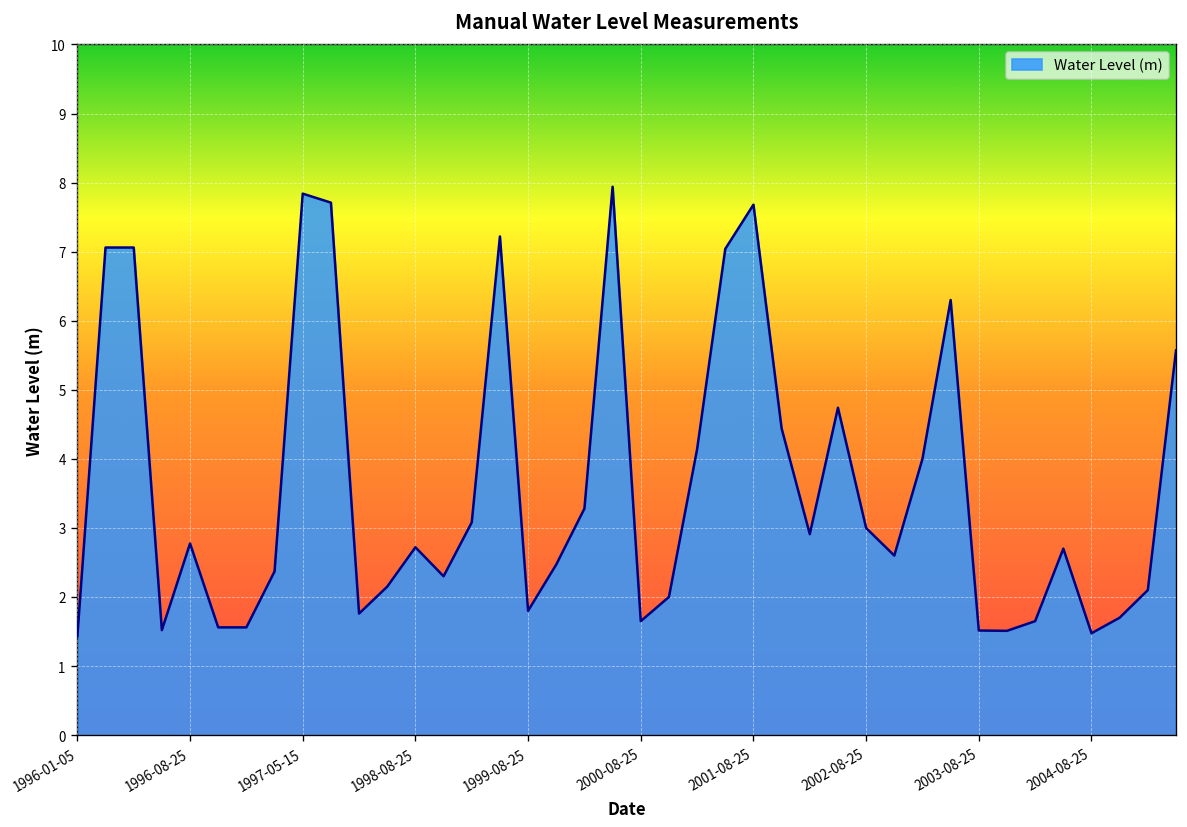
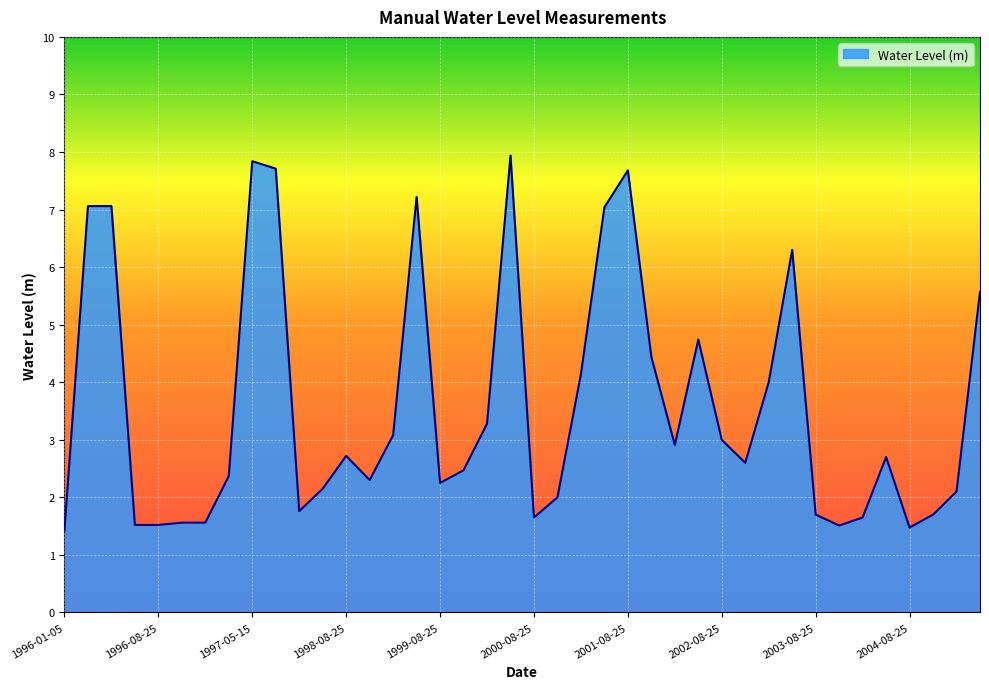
  {
    "1996-01-05": 1.4,
-   "1996-08-25": 2.8,
+   "1996-08-25": 1.5,
    "1997-05-15": 7.8,
    "1998-08-25": 2.7,
-   "1999-08-25": 1.8,
+   "1999-08-25": 2.3,
    "2000-08-25": 1.6,
    "2001-08-25": 7.7,
    "2002-08-25": 3.0,
-   "2003-08-25": 1.5,
+   "2003-08-25": 1.7,
    "2004-08-25": 1.5
  }
